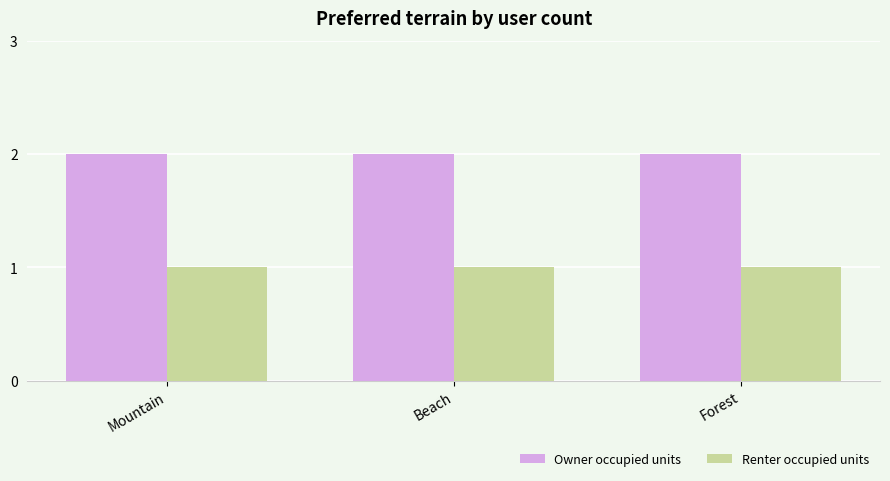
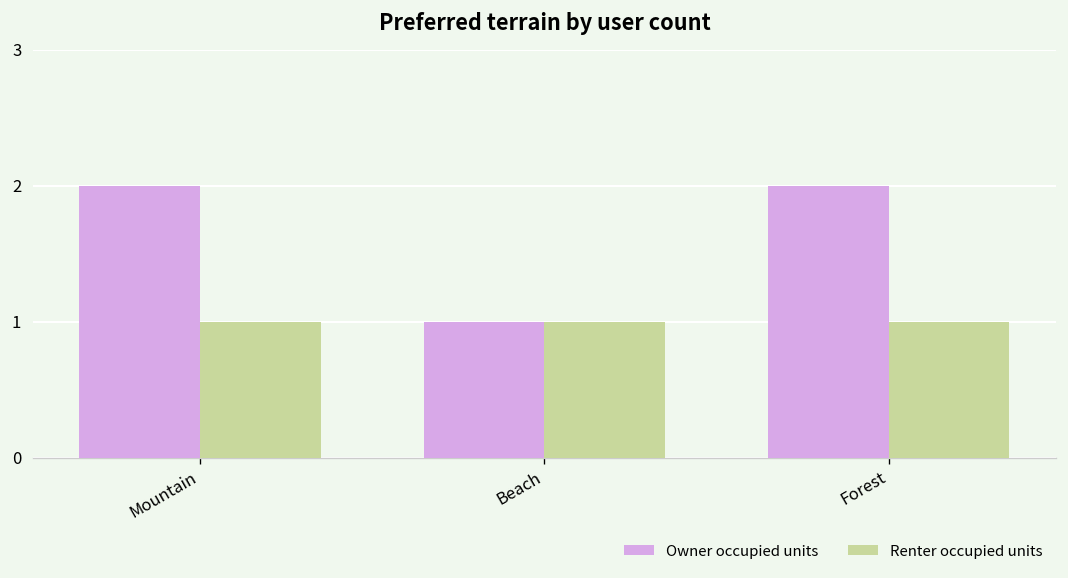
  {
    "Owner occupied units": {
      "Mountain": 2,
-     "Beach": 2,
+     "Beach": 1,
      "Forest": 2
    },
    "Renter occupied units": {
      "Mountain": 1,
      "Beach": 1,
      "Forest": 1
    }
  }
